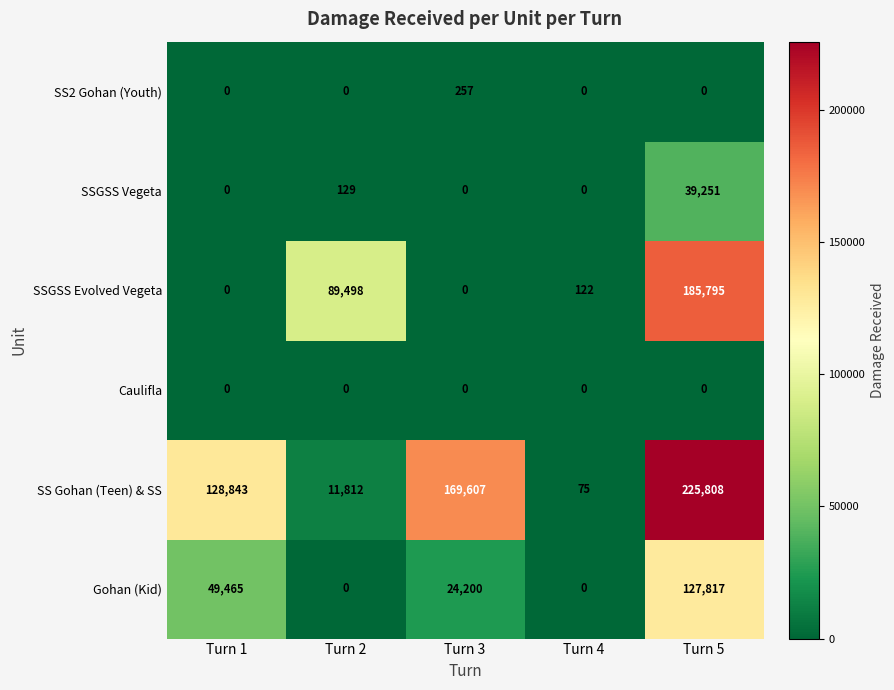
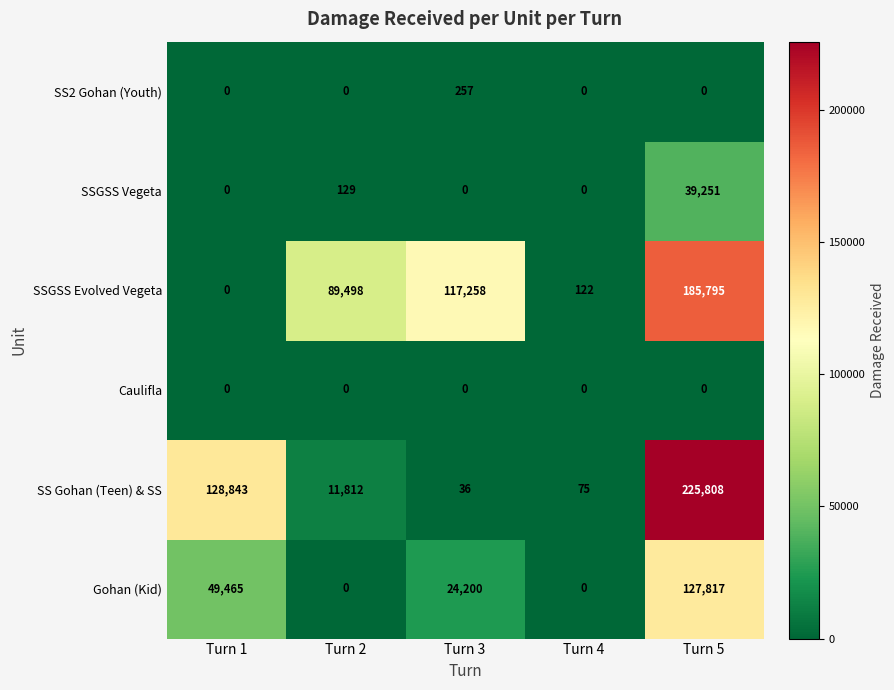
  {
    "SS2 Gohan (Youth)": {
      "Turn 1": "0",
      "Turn 2": "0",
      "Turn 3": "257",
      "Turn 4": "0",
      "Turn 5": "0"
    },
    "SSGSS Vegeta": {
      "Turn 1": "0",
      "Turn 2": "129",
      "Turn 3": "0",
      "Turn 4": "0",
      "Turn 5": "39,251"
    },
    "SSGSS Evolved Vegeta": {
      "Turn 1": "0",
      "Turn 2": "89,498",
-     "Turn 3": "0",
+     "Turn 3": "117,258",
      "Turn 4": "122",
      "Turn 5": "185,795"
    },
    "Caulifla": {
      "Turn 1": "0",
      "Turn 2": "0",
      "Turn 3": "0",
      "Turn 4": "0",
      "Turn 5": "0"
    },
    "SS Gohan (Teen) & SS": {
      "Turn 1": "128,843",
      "Turn 2": "11,812",
-     "Turn 3": "169,607",
+     "Turn 3": "36",
      "Turn 4": "75",
      "Turn 5": "225,808"
    },
    "Gohan (Kid)": {
      "Turn 1": "49,465",
      "Turn 2": "0",
      "Turn 3": "24,200",
      "Turn 4": "0",
      "Turn 5": "127,817"
    }
  }
